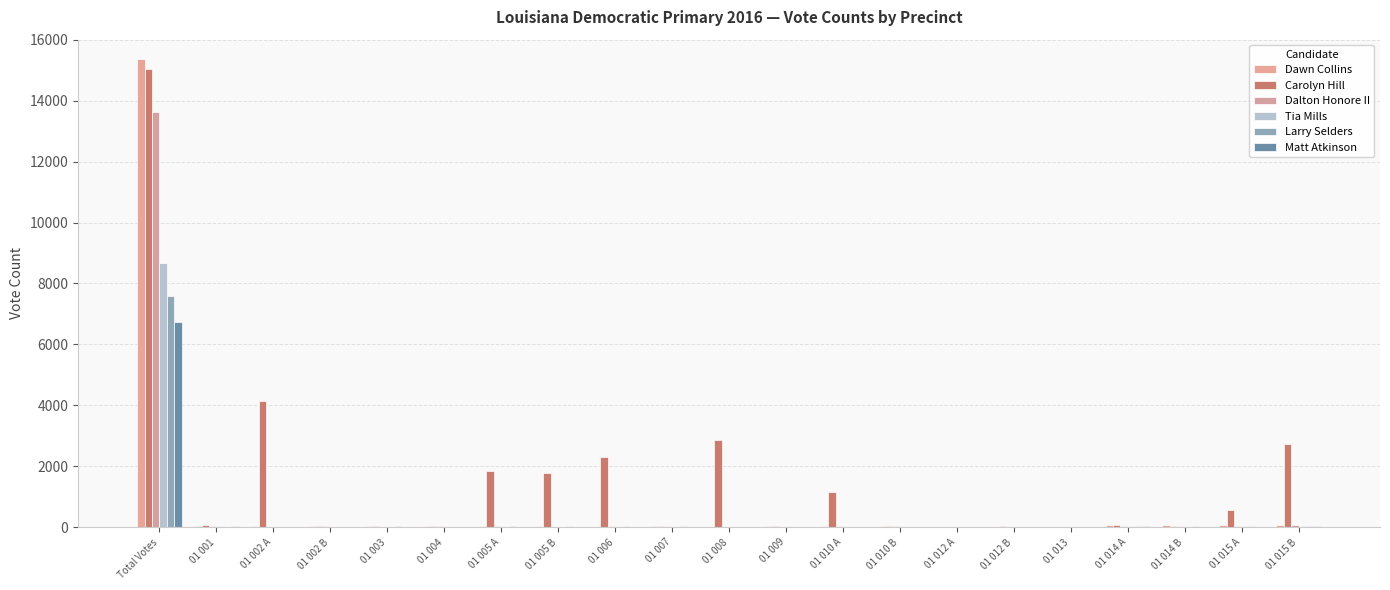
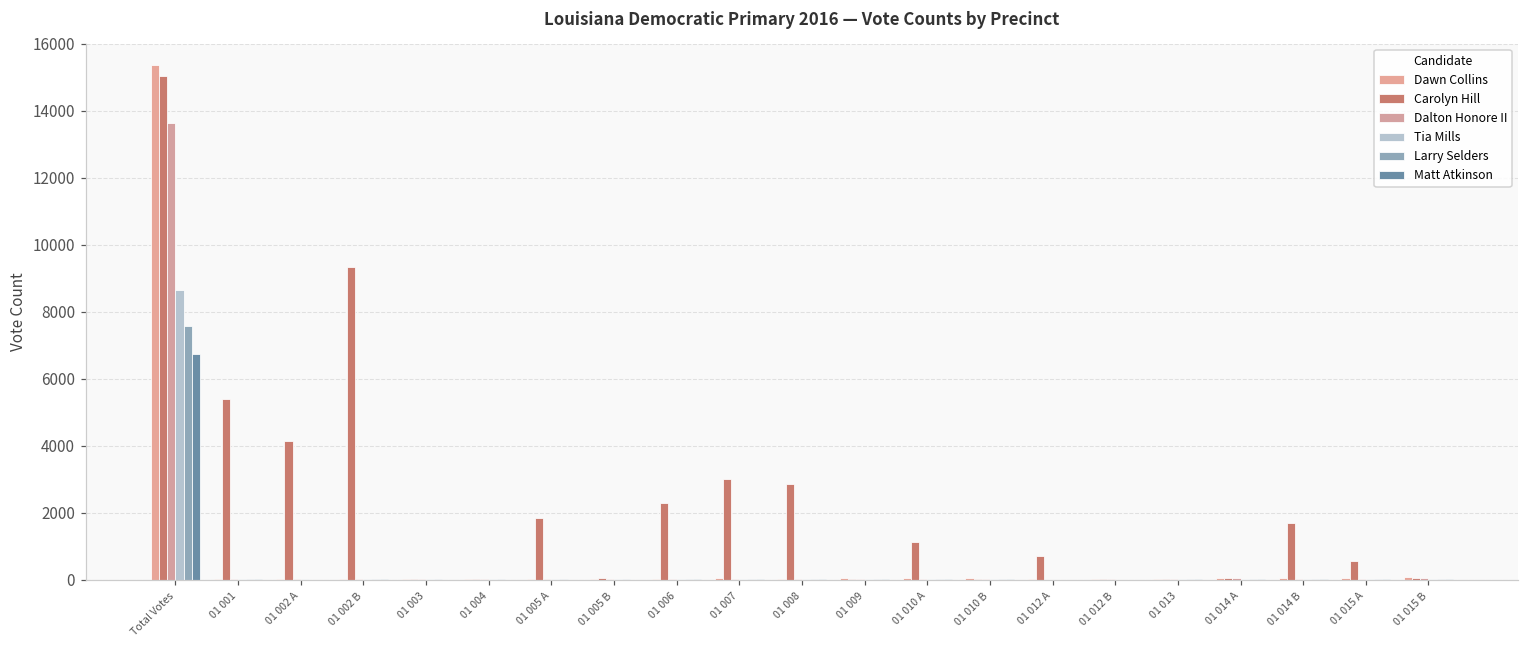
  {
    "Carolyn Hill": {
      "Total Votes": 15000,
-     "01 001": 100,
+     "01 001": 5400,
      "01 002 A": 4100,
-     "01 002 B": 0,
+     "01 002 B": 9300,
      "01 005 A": 1800,
-     "01 005 B": 1800,
+     "01 005 B": 0,
      "01 006": 2300,
-     "01 007": 0,
+     "01 007": 3000,
      "01 008": 2900,
      "01 010 A": 1100,
-     "01 012 A": 0,
-     "01 014 B": 0,
+     "01 012 A": 700,
+     "01 014 B": 1700,
      "01 015 A": 600,
-     "01 015 B": 2700
+     "01 015 B": 100
    }
  }
